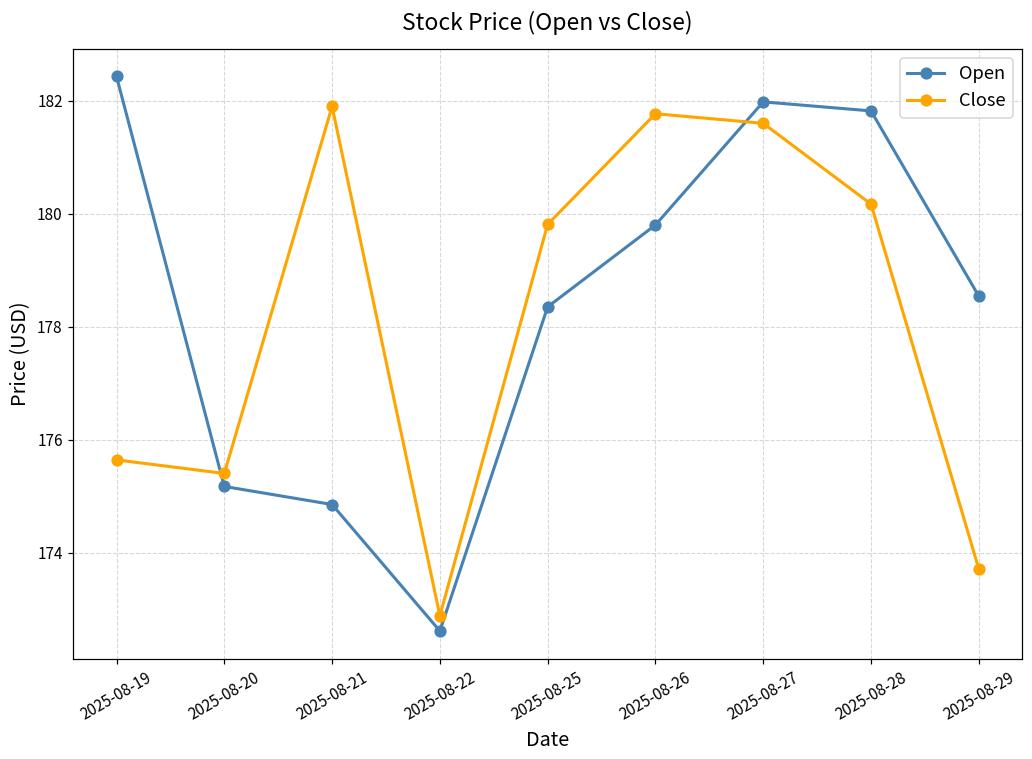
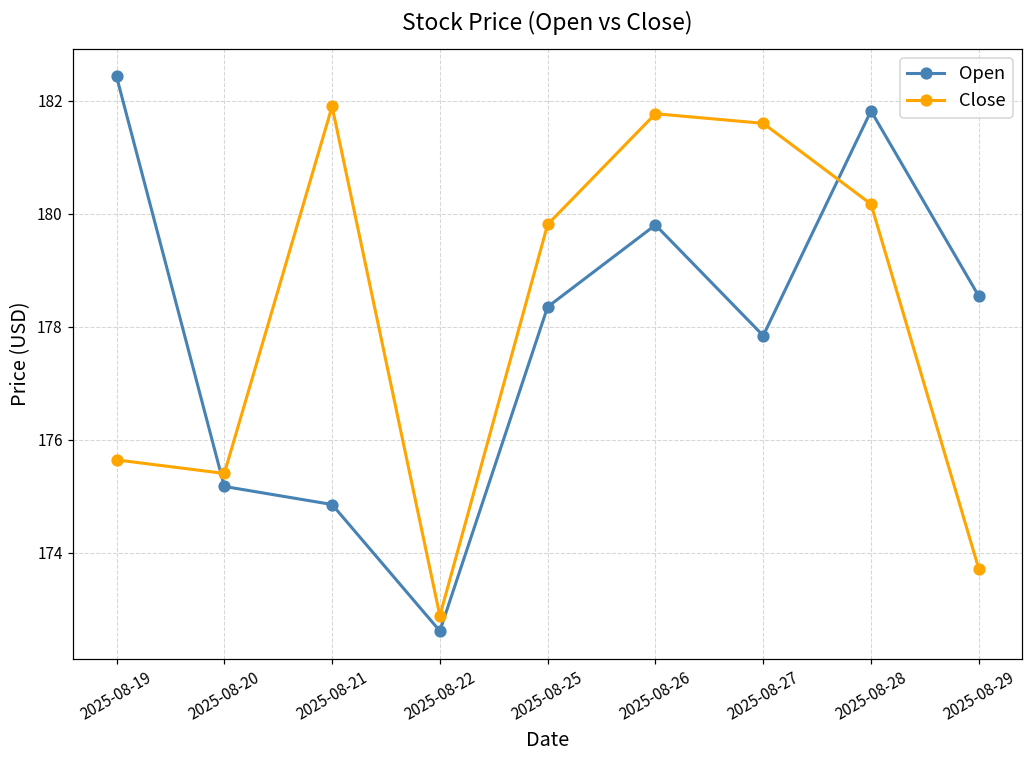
  {
    "Open": {
      "2025-08-19": 182.4,
      "2025-08-20": 175.2,
      "2025-08-21": 174.9,
      "2025-08-22": 172.6,
      "2025-08-25": 178.4,
      "2025-08-26": 179.8,
-     "2025-08-27": 182.0,
+     "2025-08-27": 177.8,
      "2025-08-28": 181.8,
      "2025-08-29": 178.5
    },
    "Close": {
      "2025-08-19": 175.6,
      "2025-08-20": 175.4,
      "2025-08-21": 181.9,
      "2025-08-22": 172.9,
      "2025-08-25": 179.8,
      "2025-08-26": 181.8,
      "2025-08-27": 181.6,
      "2025-08-28": 180.2,
      "2025-08-29": 173.7
    }
  }
